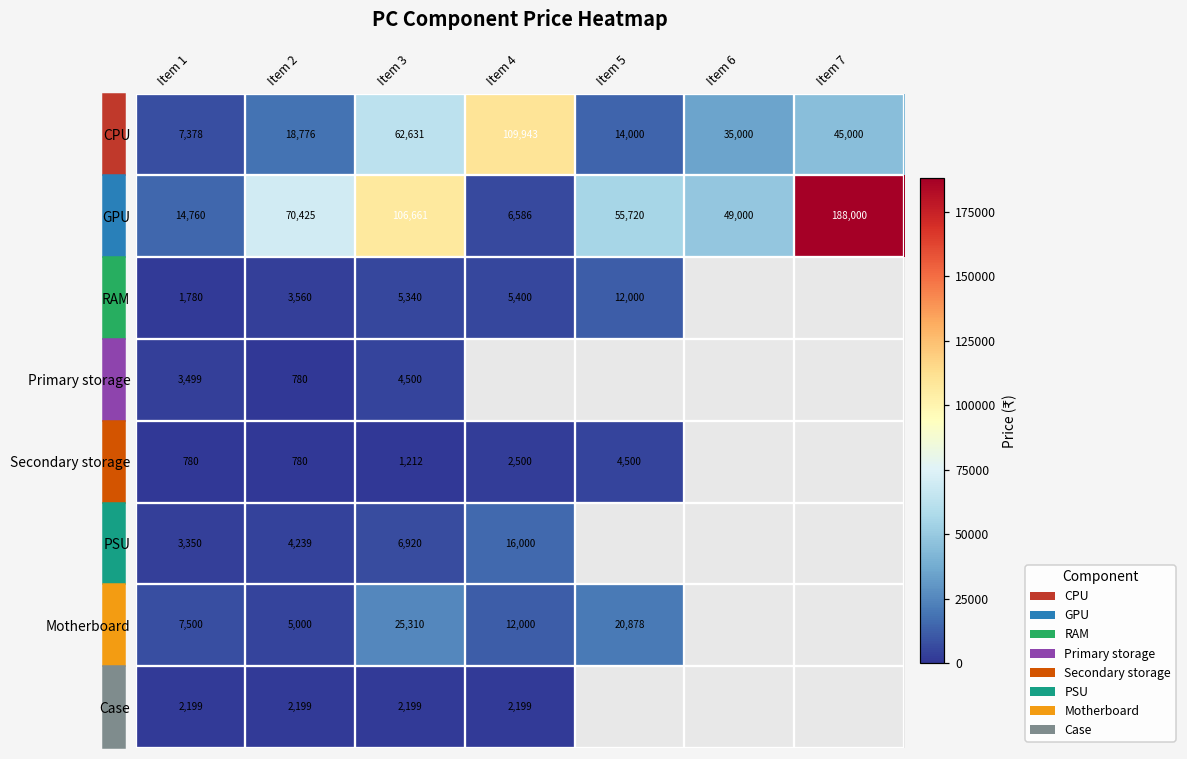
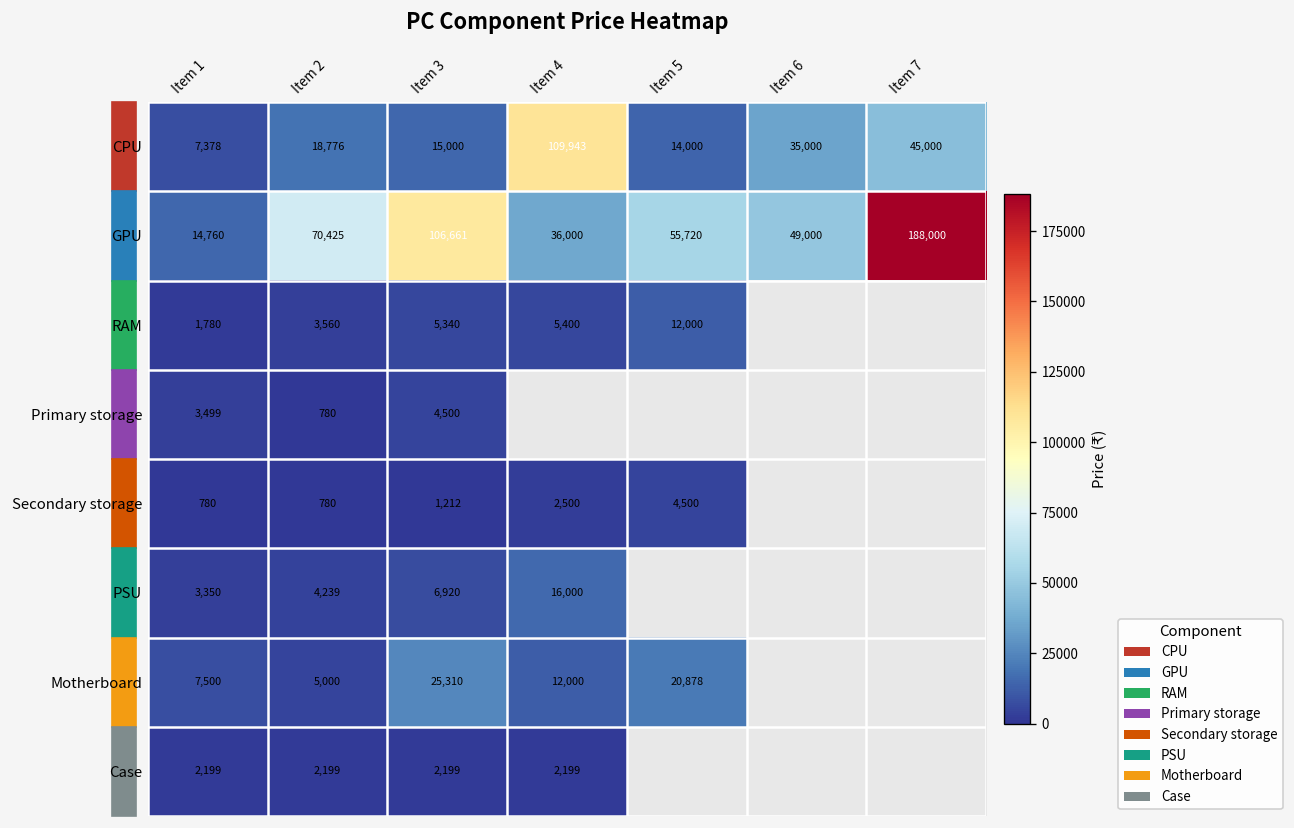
  {
    "CPU": {
      "Item 1": "7,378",
      "Item 2": "18,776",
-     "Item 3": "62,631",
+     "Item 3": "15,000",
      "Item 4": "109,943",
      "Item 5": "14,000",
      "Item 6": "35,000",
      "Item 7": "45,000"
    },
    "GPU": {
      "Item 1": "14,760",
      "Item 2": "70,425",
      "Item 3": "106,661",
-     "Item 4": "6,586",
+     "Item 4": "36,000",
      "Item 5": "55,720",
      "Item 6": "49,000",
      "Item 7": "188,000"
    },
    "RAM": {
      "Item 1": "1,780",
      "Item 2": "3,560",
      "Item 3": "5,340",
      "Item 4": "5,400",
      "Item 5": "12,000"
    },
    "Primary storage": {
      "Item 1": "3,499",
      "Item 2": "780",
      "Item 3": "4,500"
    },
    "Secondary storage": {
      "Item 1": "780",
      "Item 2": "780",
      "Item 3": "1,212",
      "Item 4": "2,500",
      "Item 5": "4,500"
    },
    "PSU": {
      "Item 1": "3,350",
      "Item 2": "4,239",
      "Item 3": "6,920",
      "Item 4": "16,000"
    },
    "Motherboard": {
      "Item 1": "7,500",
      "Item 2": "5,000",
      "Item 3": "25,310",
      "Item 4": "12,000",
      "Item 5": "20,878"
    },
    "Case": {
      "Item 1": "2,199",
      "Item 2": "2,199",
      "Item 3": "2,199",
      "Item 4": "2,199"
    }
  }
